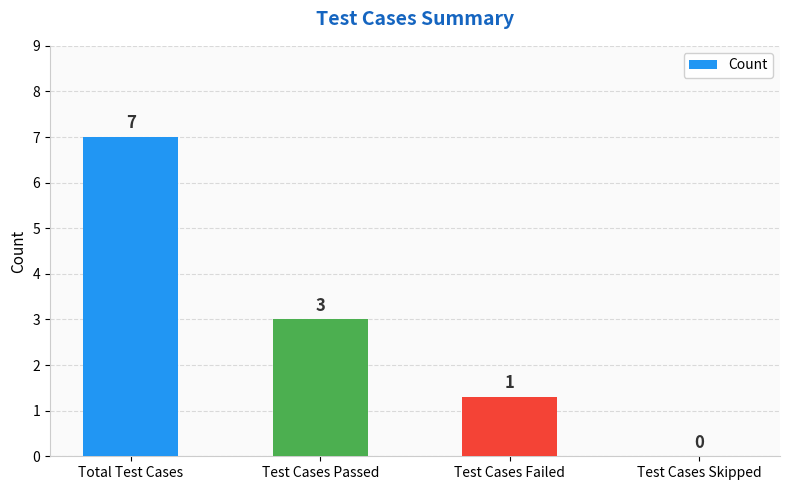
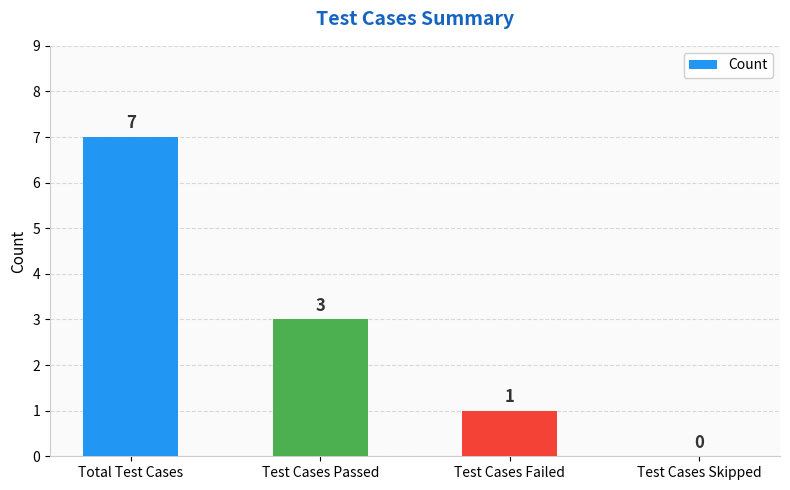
  {
-   "Test Cases Failed": 1.3
+   "Test Cases Failed": 1.0
  }
